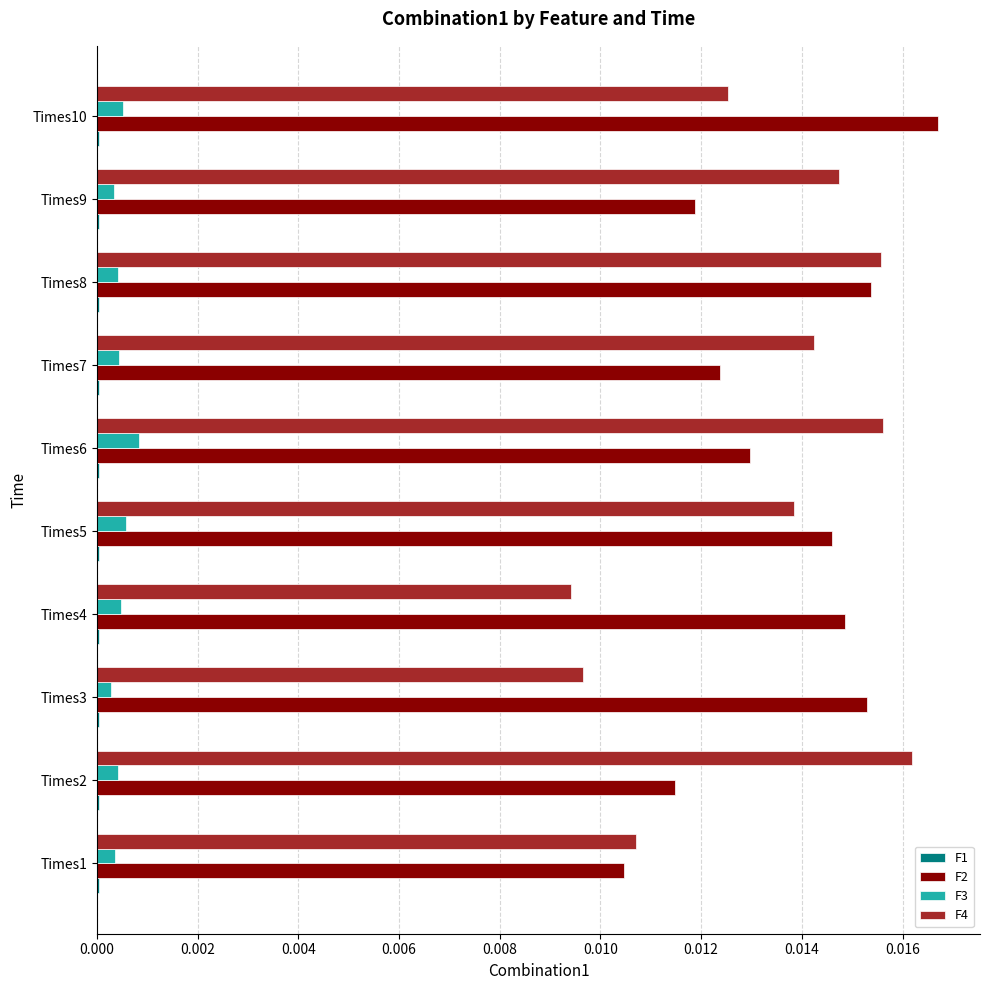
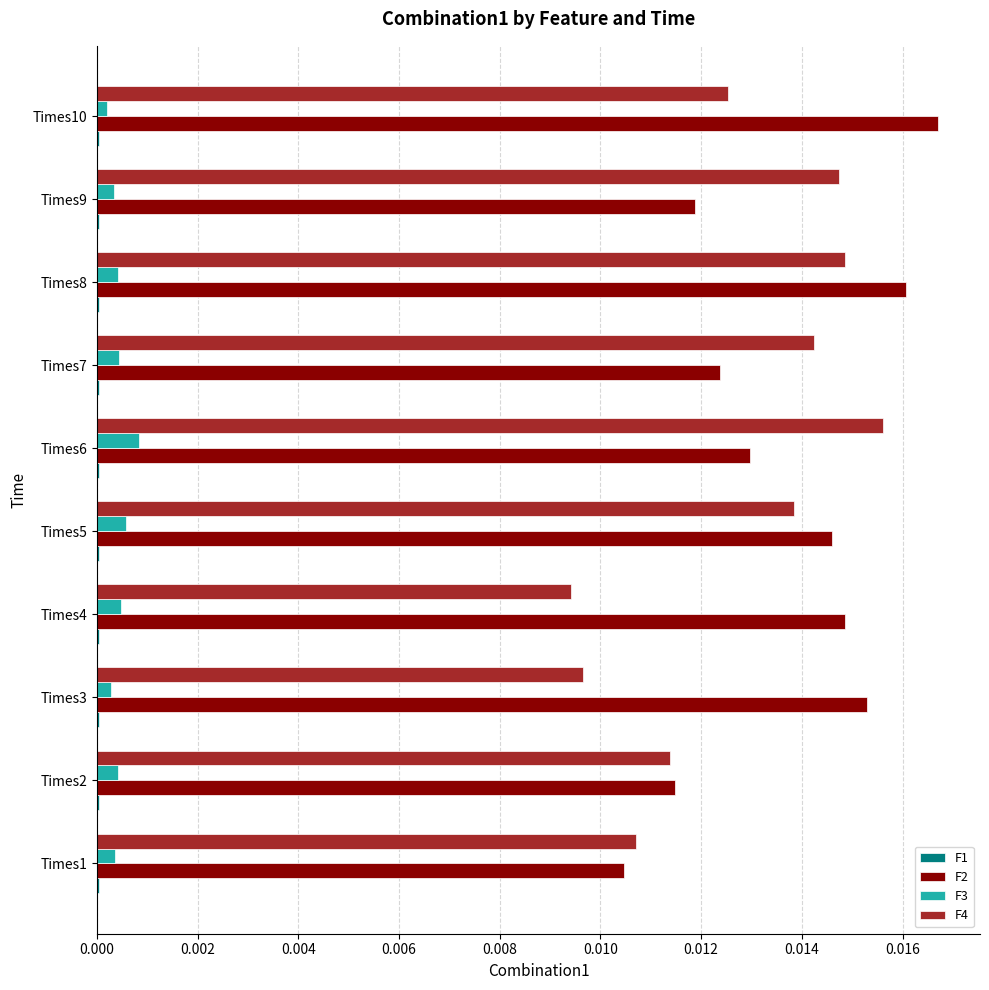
  {
    "F2": {
      "Times10": 0.0167,
      "Times9": 0.0119,
-     "Times8": 0.0154,
+     "Times8": 0.0161,
      "Times7": 0.0124,
      "Times6": 0.0130,
      "Times5": 0.0146,
      "Times4": 0.0149,
      "Times3": 0.0153,
      "Times2": 0.0115,
      "Times1": 0.0105
    },
    "F3": {
-     "Times10": 0.0005,
+     "Times10": 0.0002,
      "Times9": 0.0003,
      "Times8": 0.0004,
      "Times7": 0.0004,
      "Times6": 0.0008,
      "Times5": 0.0006,
      "Times4": 0.0005,
      "Times3": 0.0003,
      "Times2": 0.0004,
      "Times1": 0.0004
    },
    "F4": {
      "Times10": 0.0125,
      "Times9": 0.0147,
-     "Times8": 0.0156,
+     "Times8": 0.0148,
      "Times7": 0.0142,
      "Times6": 0.0156,
      "Times5": 0.0138,
      "Times4": 0.0094,
      "Times3": 0.0097,
-     "Times2": 0.0162,
+     "Times2": 0.0114,
      "Times1": 0.0107
    }
  }
